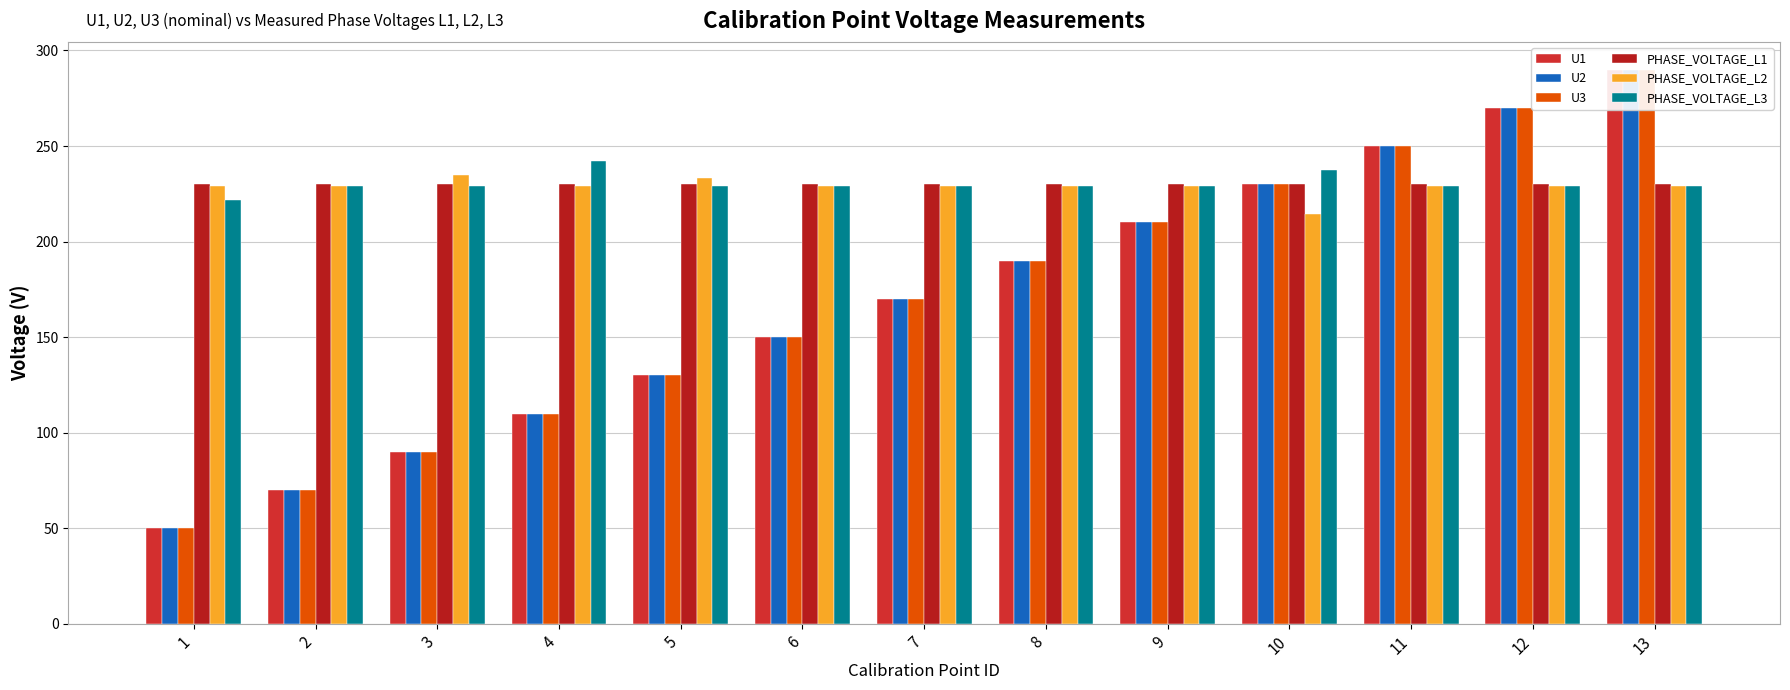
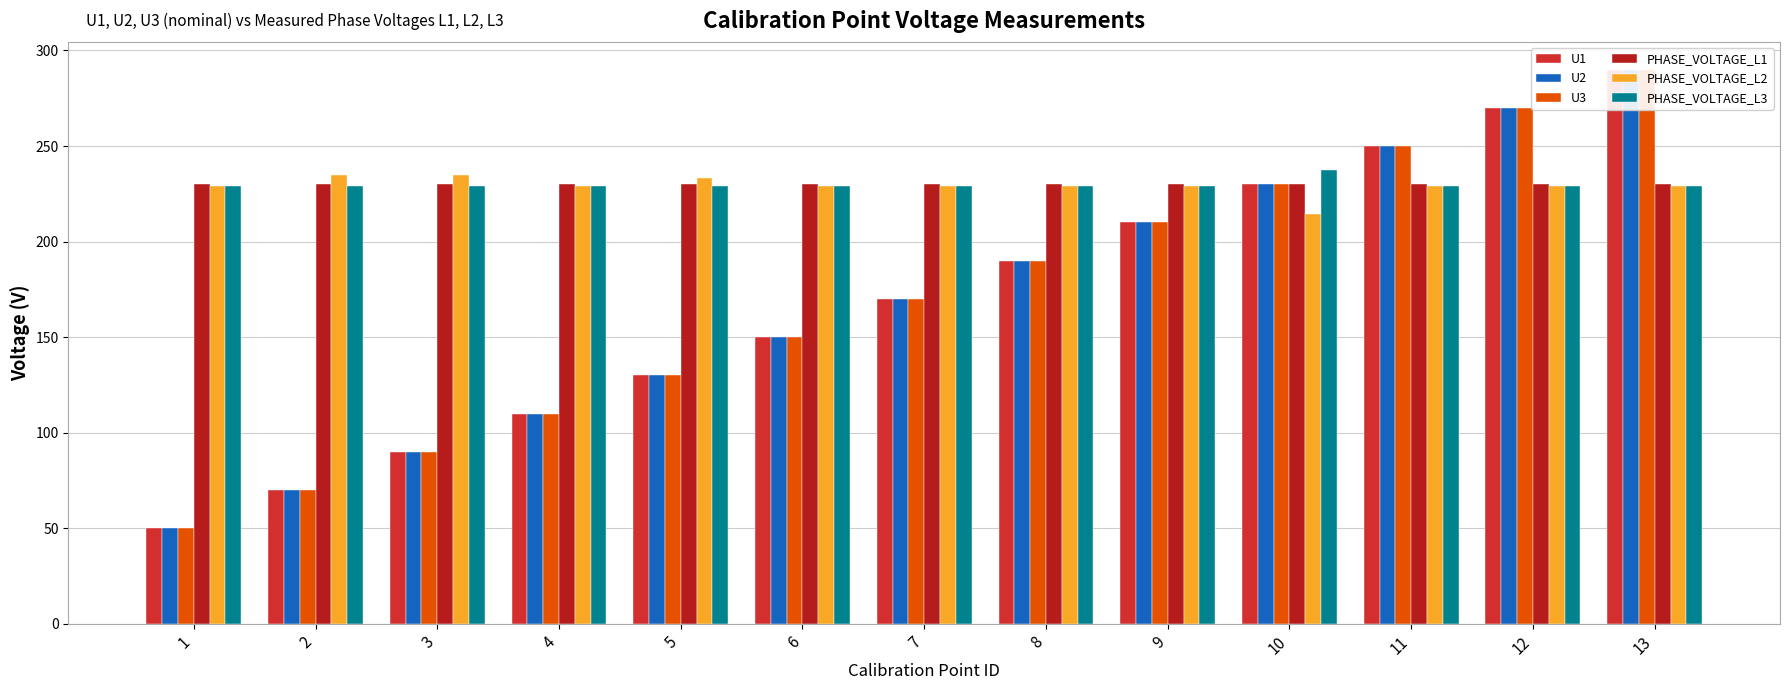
  {
    "U2": {
      "1": 50,
      "2": 70,
      "3": 90,
      "4": 110,
      "5": 130,
      "6": 150,
      "7": 170,
      "8": 190,
      "9": 210,
      "10": 230,
      "11": 250,
      "12": 270
    },
    "U3": {
      "1": 50,
      "2": 70,
      "3": 90,
      "4": 110,
      "5": 130,
      "6": 150,
      "7": 170,
      "8": 190,
      "9": 210,
      "10": 230,
      "11": 250,
      "12": 270
    },
    "PHASE_VOLTAGE_L2": {
      "1": 229,
-     "2": 229,
+     "2": 235,
      "3": 235,
      "4": 229,
      "5": 233,
      "6": 229,
      "7": 229,
      "8": 229,
      "9": 229,
      "10": 214,
      "11": 229,
      "12": 229,
      "13": 229
    },
    "PHASE_VOLTAGE_L3": {
-     "1": 222,
+     "1": 229,
      "2": 229,
      "3": 229,
-     "4": 242,
+     "4": 229,
      "5": 229,
      "6": 229,
      "7": 229,
      "8": 229,
      "9": 229,
      "10": 237,
      "11": 229,
      "12": 229,
      "13": 229
    }
  }
